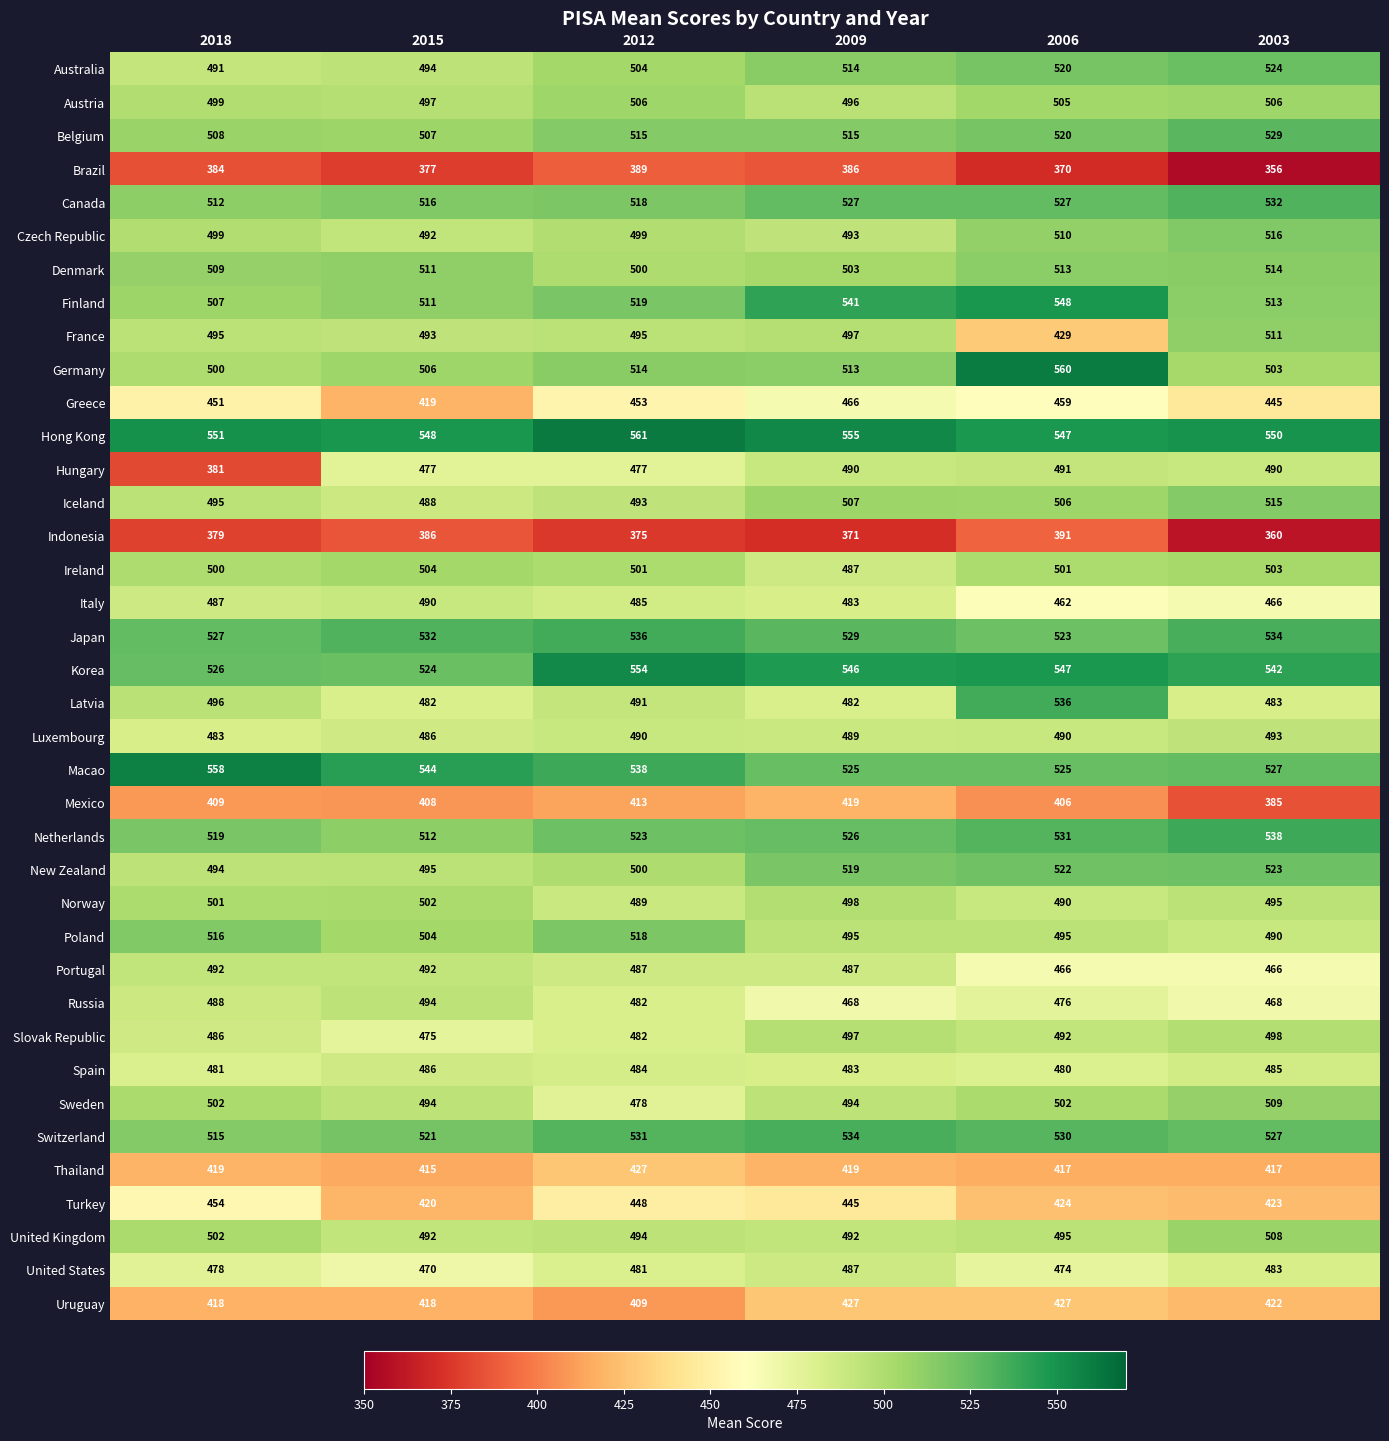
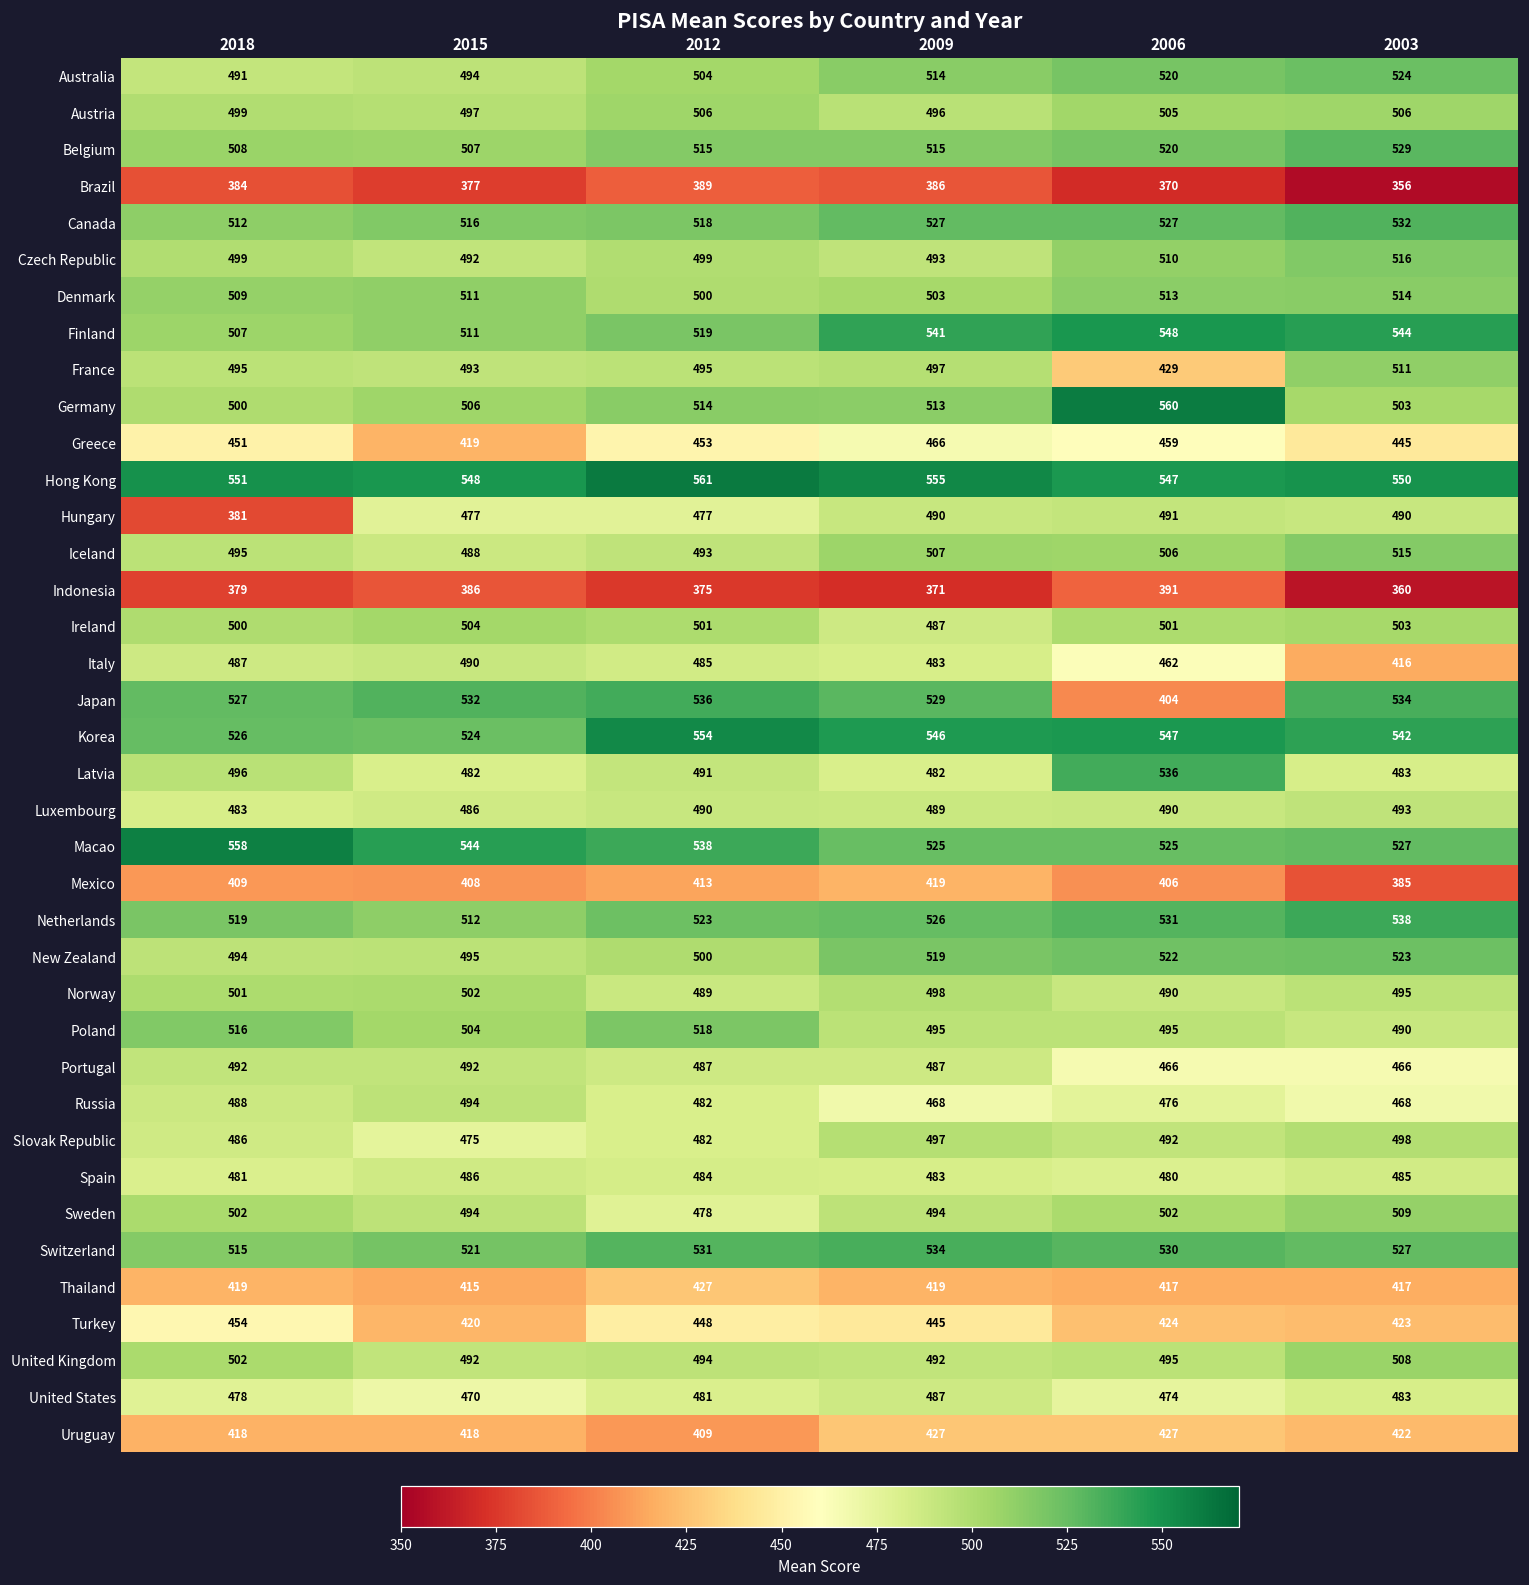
  {
    "Finland": {
      "2018": 507,
      "2015": 511,
      "2012": 519,
      "2009": 541,
      "2006": 548,
-     "2003": 513
+     "2003": 544
    },
    "Italy": {
      "2018": 487,
      "2015": 490,
      "2012": 485,
      "2009": 483,
      "2006": 462,
-     "2003": 466
+     "2003": 416
    },
    "Japan": {
      "2018": 527,
      "2015": 532,
      "2012": 536,
      "2009": 529,
-     "2006": 523,
+     "2006": 404,
      "2003": 534
    }
  }
